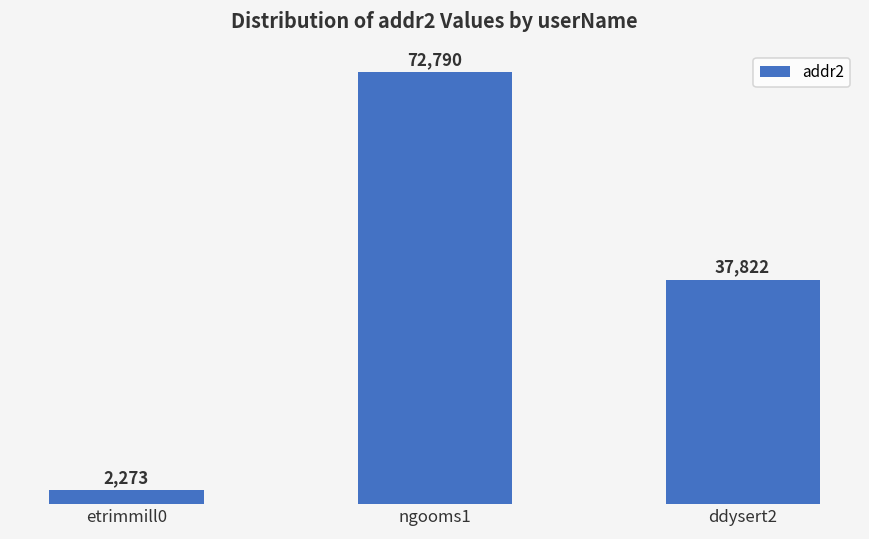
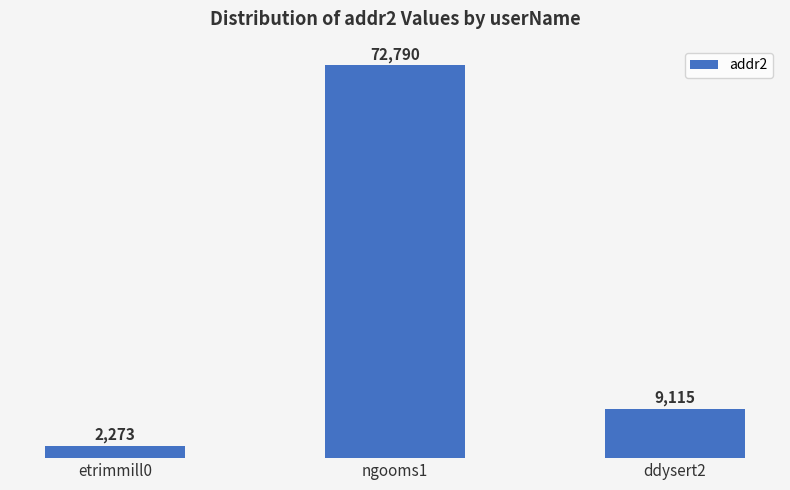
  {
    "etrimmill0": "2,273",
    "ngooms1": "72,790",
-   "ddysert2": "37,822"
+   "ddysert2": "9,115"
  }
